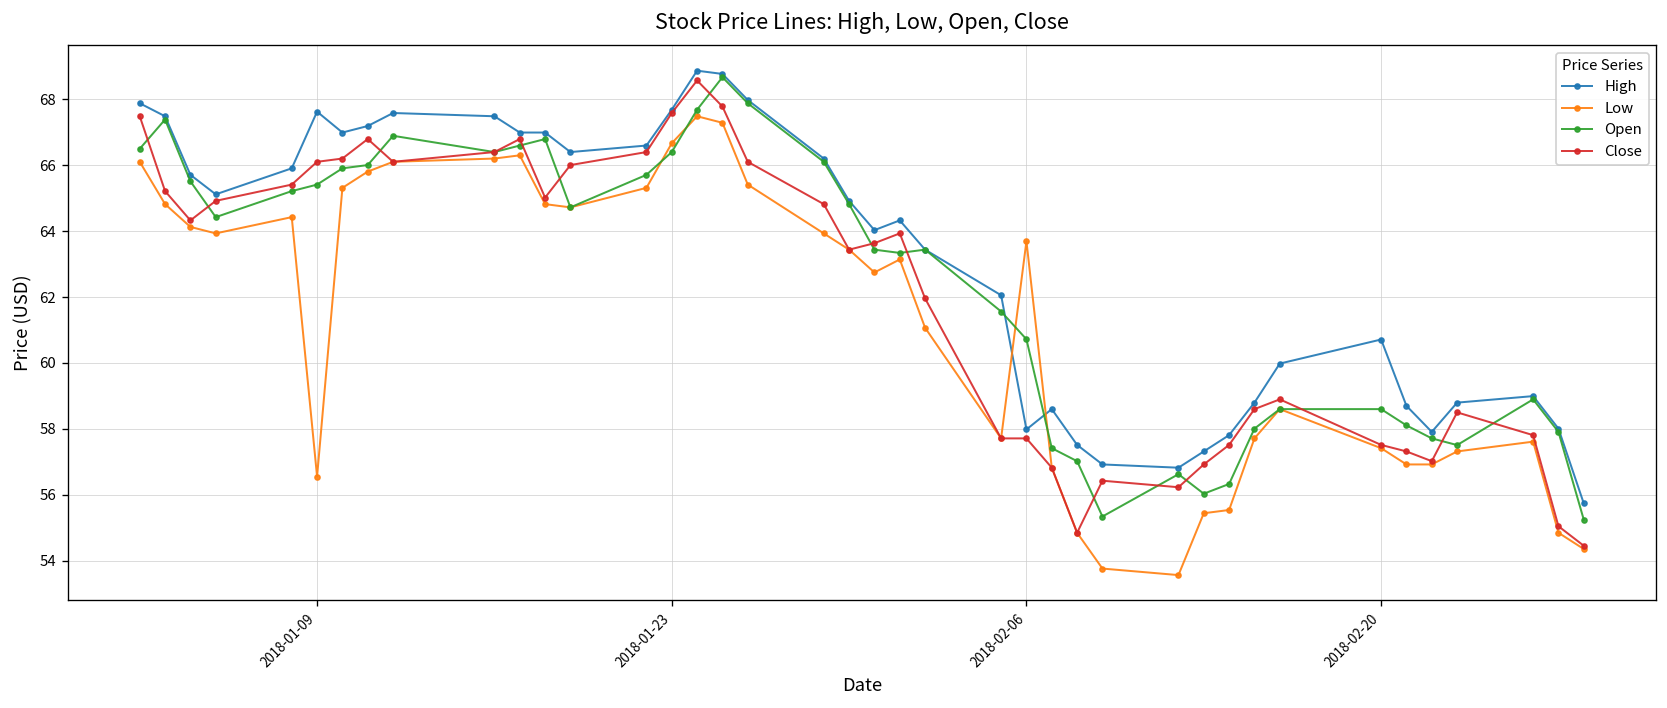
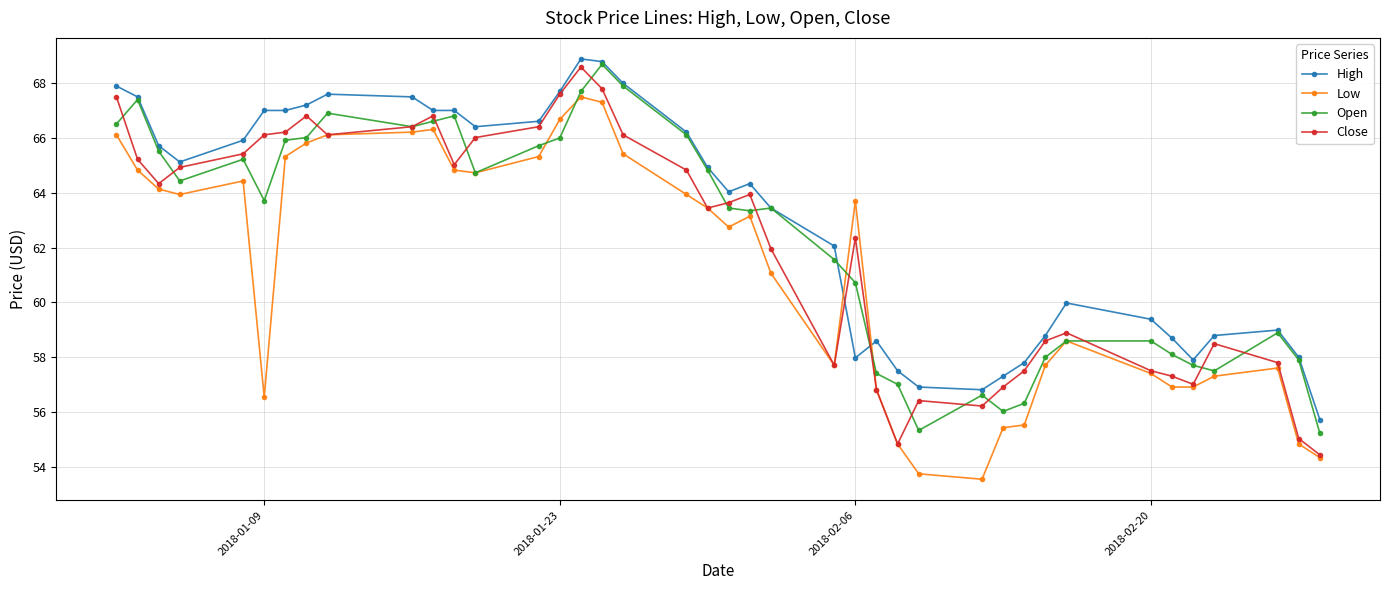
  {
    "High": {
-     "2018-01-09": 67.6,
+     "2018-01-09": 67.0,
      "2018-01-23": 67.7,
      "2018-02-06": 58.0,
-     "2018-02-20": 60.7
+     "2018-02-20": 59.4
    },
    "Low": {
      "2018-01-09": 56.5,
      "2018-01-23": 66.7,
      "2018-02-06": 63.7,
      "2018-02-20": 57.4
    },
    "Open": {
-     "2018-01-09": 65.4,
-     "2018-01-23": 66.4,
+     "2018-01-09": 63.7,
+     "2018-01-23": 66.0,
      "2018-02-06": 60.7,
      "2018-02-20": 58.6
    },
    "Close": {
      "2018-01-09": 66.1,
      "2018-01-23": 67.6,
-     "2018-02-06": 57.7,
+     "2018-02-06": 62.4,
      "2018-02-20": 57.5
    }
  }
